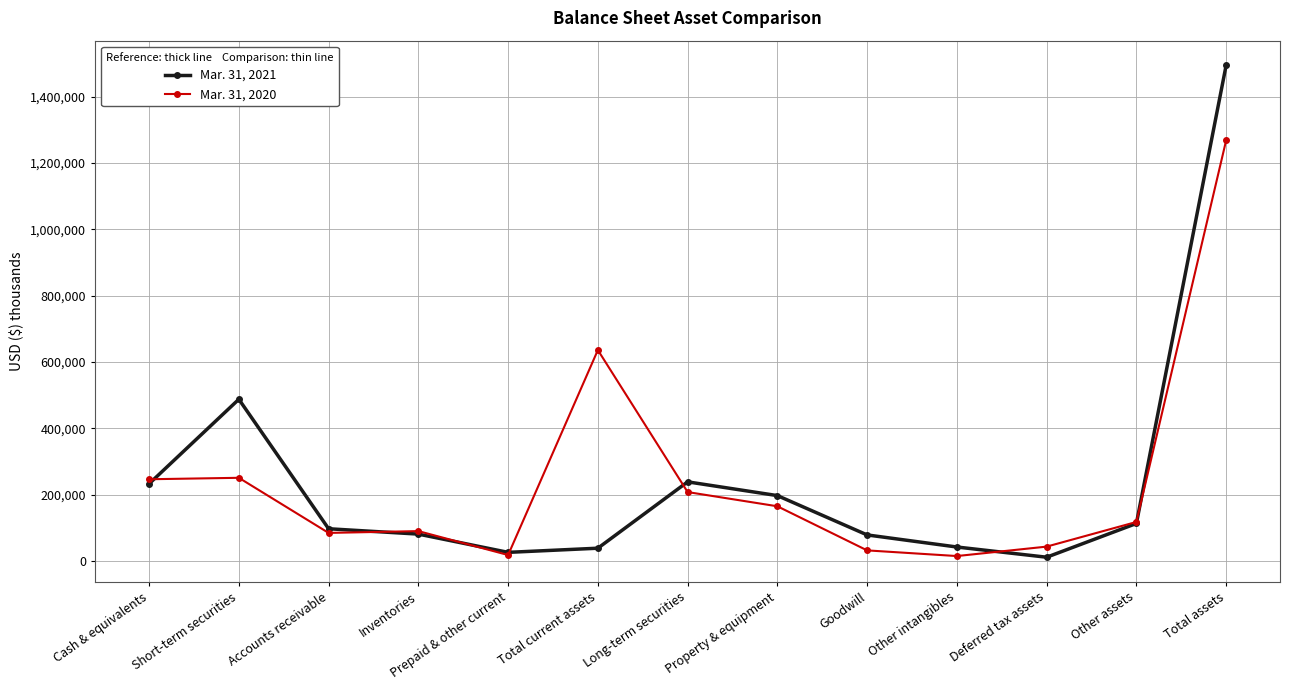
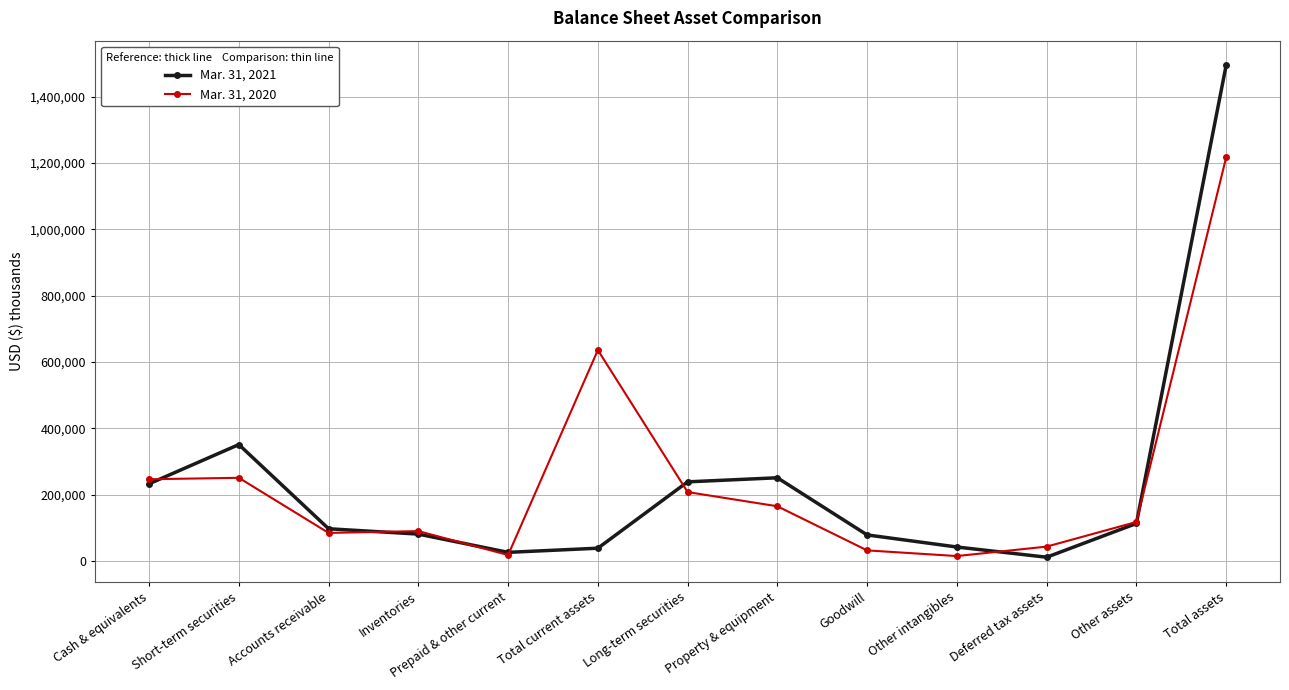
  {
    "Mar. 31, 2021": {
      "Cash & equivalents": "230,000",
-     "Short-term securities": "490,000",
+     "Short-term securities": "350,000",
      "Accounts receivable": "100,000",
      "Inventories": "80,000",
      "Prepaid & other current": "30,000",
      "Total current assets": "40,000",
      "Long-term securities": "240,000",
-     "Property & equipment": "200,000",
+     "Property & equipment": "250,000",
      "Goodwill": "80,000",
      "Other intangibles": "40,000",
      "Deferred tax assets": "10,000",
      "Total assets": "1,490,000"
    },
    "Mar. 31, 2020": {
      "Cash & equivalents": "250,000",
      "Short-term securities": "250,000",
      "Accounts receivable": "80,000",
      "Inventories": "90,000",
      "Prepaid & other current": "20,000",
      "Total current assets": "640,000",
      "Long-term securities": "210,000",
      "Property & equipment": "160,000",
      "Goodwill": "30,000",
      "Other intangibles": "10,000",
      "Deferred tax assets": "40,000",
-     "Total assets": "1,270,000"
+     "Total assets": "1,220,000"
    }
  }
